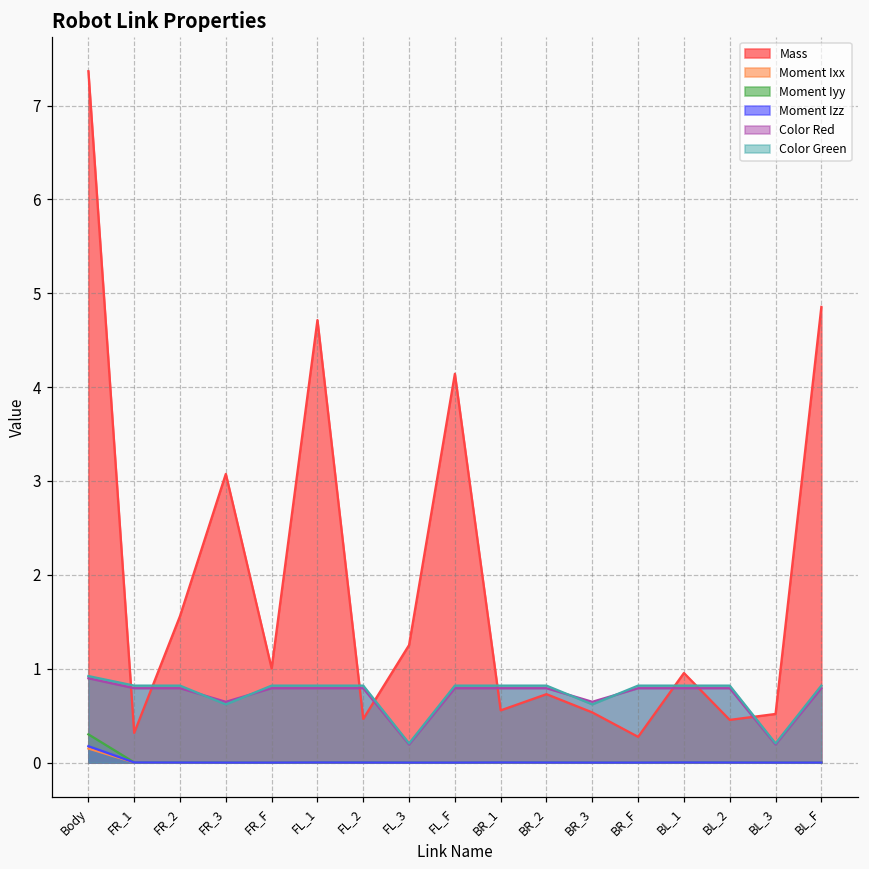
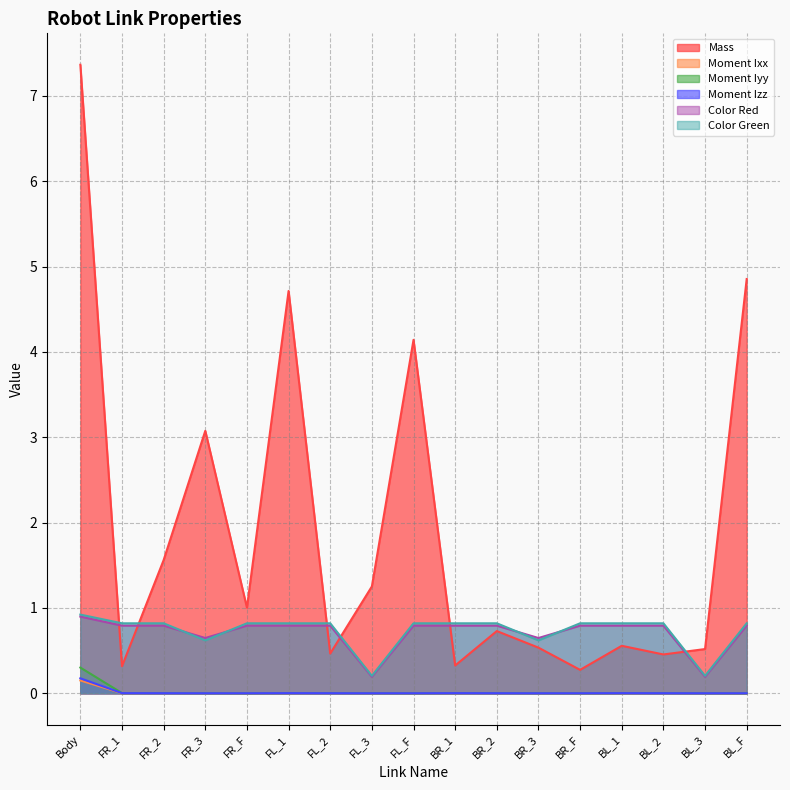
  {
    "Mass": {
      "Body": 7.4,
      "FR_1": 0.3,
      "FR_2": 1.6,
      "FR_3": 3.1,
      "FR_F": 1.0,
      "FL_1": 4.7,
      "FL_2": 0.5,
      "FL_3": 1.3,
      "FL_F": 4.1,
-     "BR_1": 0.6,
+     "BR_1": 0.3,
      "BR_2": 0.7,
      "BR_3": 0.5,
      "BR_F": 0.3,
-     "BL_1": 1.0,
+     "BL_1": 0.6,
      "BL_2": 0.5,
      "BL_3": 0.5,
      "BL_F": 4.9
    },
    "Moment Iyy": {
      "Body": 0.3
    }
  }
